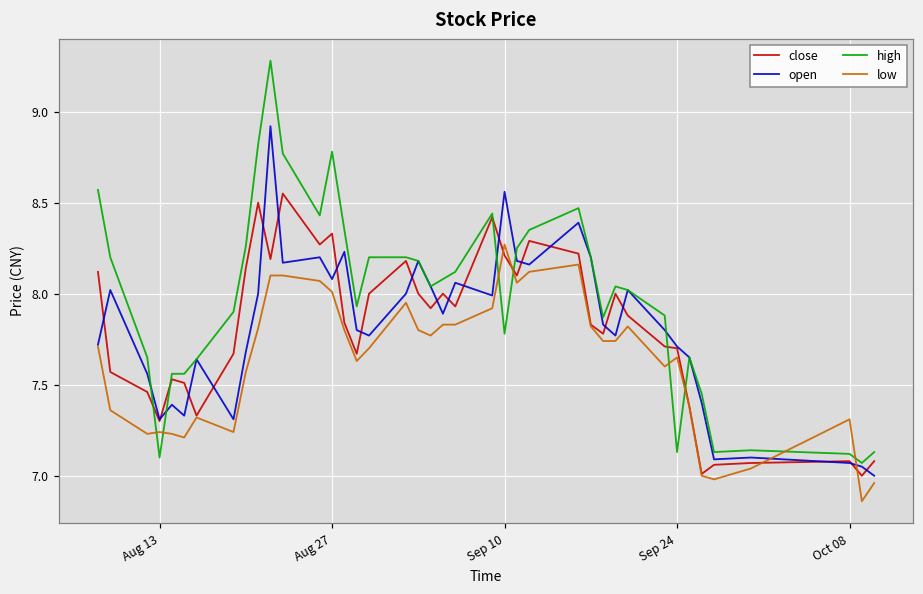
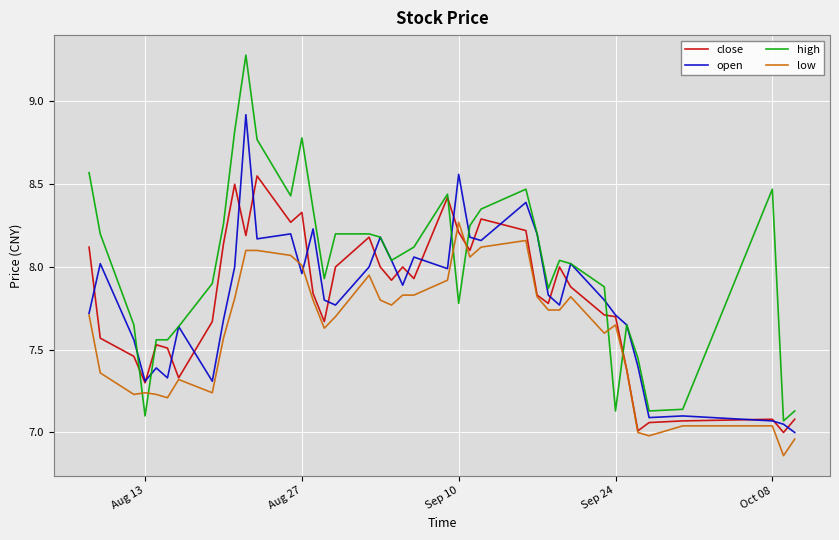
  {
    "close": {
      "Aug 27": 8.33,
      "Sep 10": 8.21
    },
    "open": {
-     "Aug 27": 8.08,
+     "Aug 27": 7.96,
      "Sep 10": 8.56
    },
    "high": {
      "Aug 13": 7.10,
      "Aug 27": 8.78,
      "Sep 10": 7.78,
      "Sep 24": 7.13,
-     "Oct 08": 7.12
+     "Oct 08": 8.47
    },
    "low": {
      "Aug 13": 7.24,
      "Aug 27": 8.01,
      "Sep 10": 8.27,
      "Sep 24": 7.65,
-     "Oct 08": 7.31
+     "Oct 08": 7.04
    }
  }
